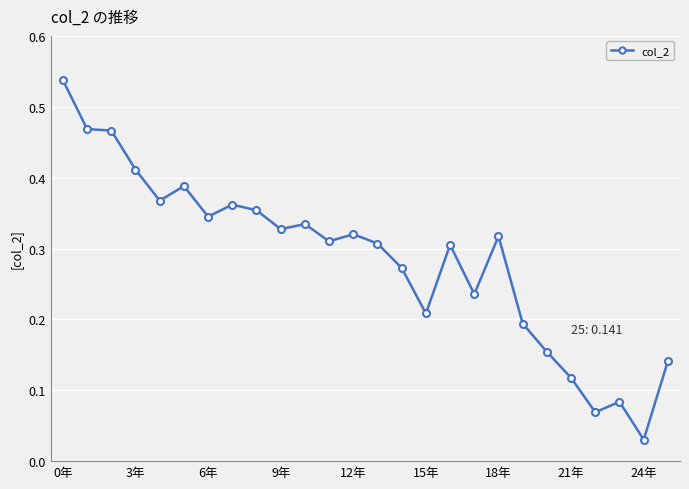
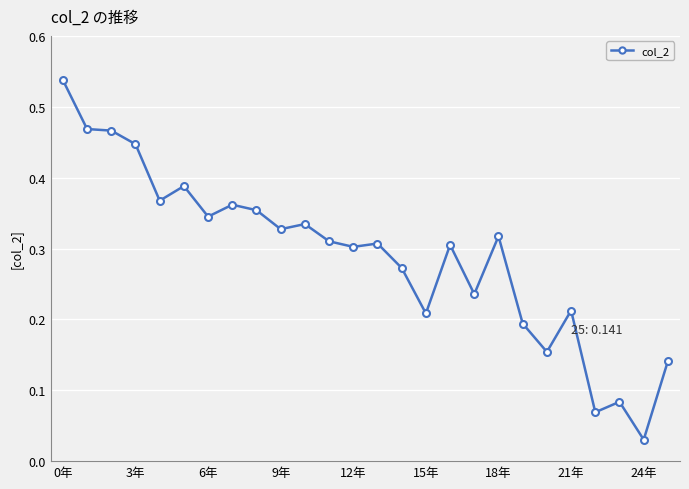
  {
    "0年": 0.54,
-   "3年": 0.41,
+   "3年": 0.45,
    "6年": 0.34,
    "9年": 0.33,
-   "12年": 0.32,
+   "12年": 0.30,
    "15年": 0.21,
    "18年": 0.32,
-   "21年": 0.12,
+   "21年": 0.21,
    "24年": 0.03
  }
